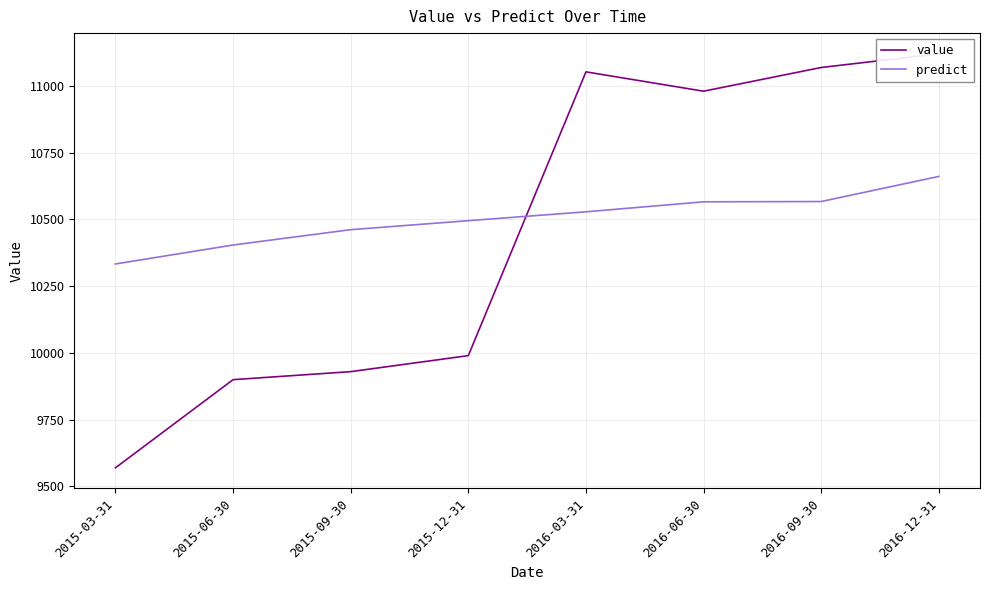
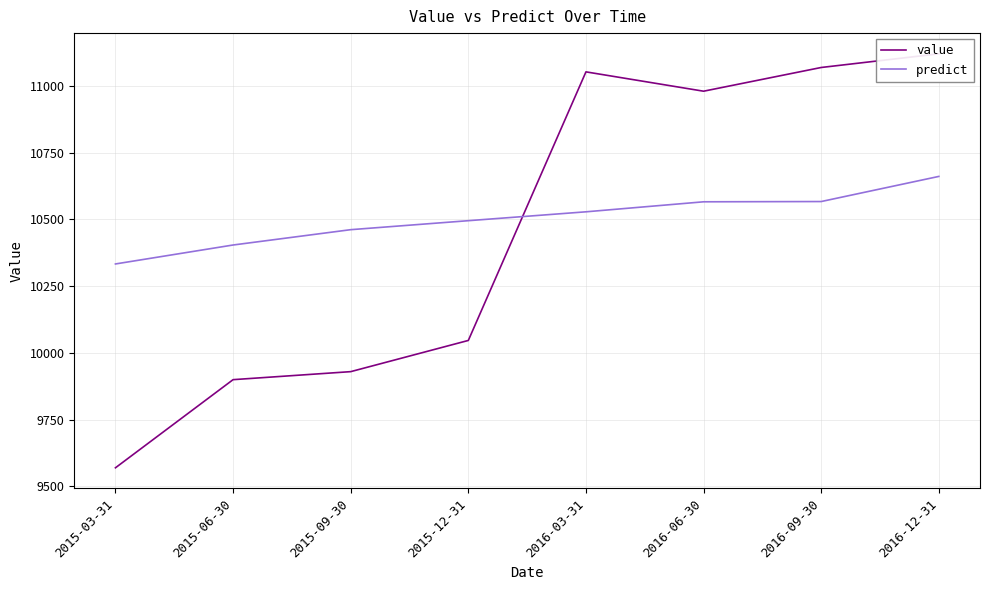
  {
    "value": {
      "2015-03-31": 9570,
      "2015-06-30": 9900,
      "2015-09-30": 9930,
-     "2015-12-31": 9990,
+     "2015-12-31": 10050,
      "2016-03-31": 11050,
      "2016-06-30": 10980,
      "2016-09-30": 11070
    },
    "predict": {
      "2015-03-31": 10330,
      "2015-06-30": 10400,
      "2015-09-30": 10460,
      "2015-12-31": 10500,
      "2016-03-31": 10530,
      "2016-06-30": 10570,
      "2016-09-30": 10570,
      "2016-12-31": 10660
    }
  }
